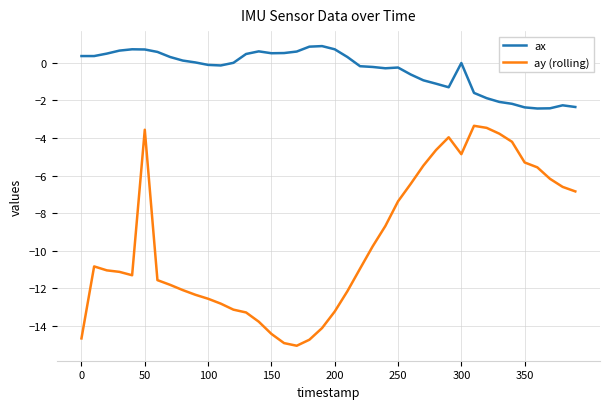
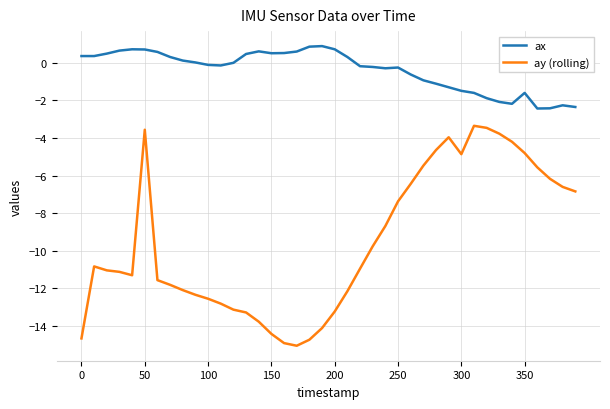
  {
    "ax": {
      "0": 0.4,
      "50": 0.7,
      "100": -0.1,
      "150": 0.5,
      "200": 0.7,
      "250": -0.3,
-     "300": 0.0,
-     "350": -2.4
+     "300": -1.5,
+     "350": -1.6
    },
    "ay (rolling)": {
      "0": -14.7,
      "50": -3.6,
      "100": -12.6,
      "150": -14.4,
      "200": -13.2,
      "250": -7.4,
      "300": -4.9,
-     "350": -5.3
+     "350": -4.8
    }
  }
